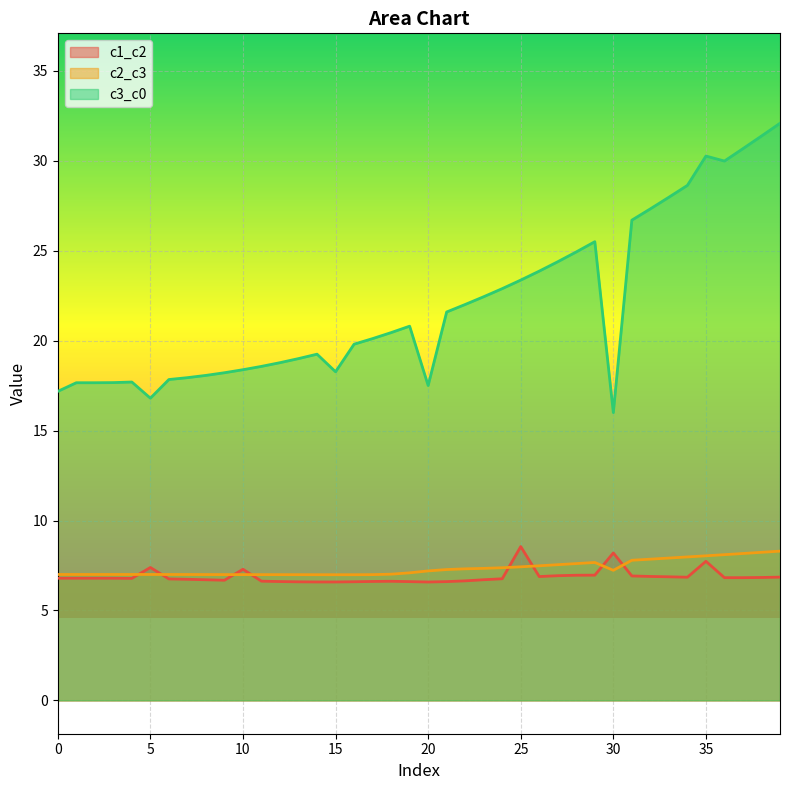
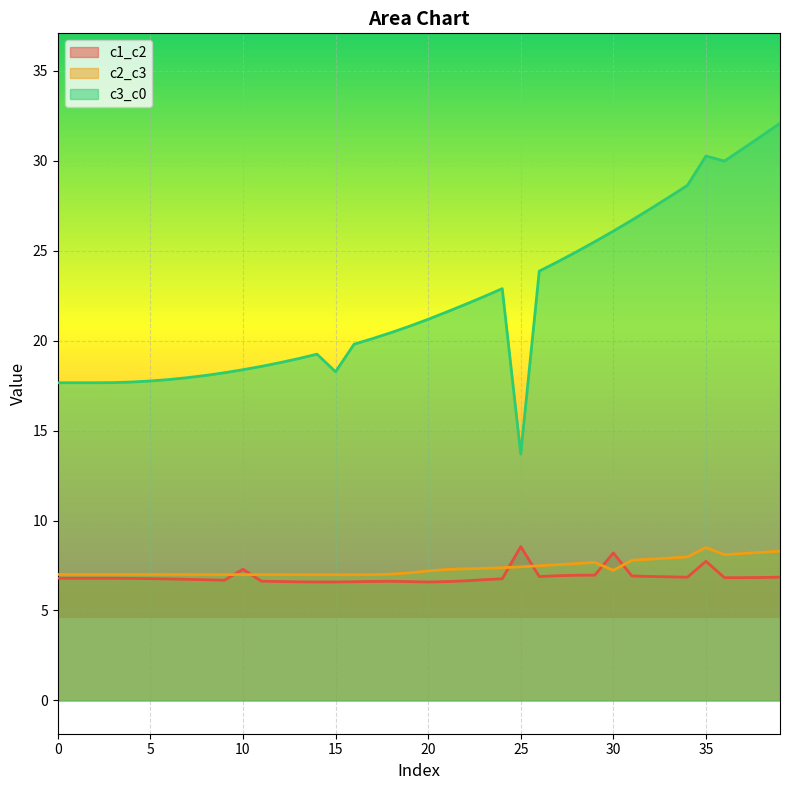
  {
    "c1_c2": {
      "0": 6.8,
-     "5": 7.4,
+     "5": 6.8,
      "10": 7.3,
      "15": 6.6,
      "20": 6.6,
      "25": 8.6,
      "30": 8.2,
      "35": 7.7
    },
    "c2_c3": {
      "0": 7.0,
      "5": 7.0,
      "10": 7.0,
      "15": 7.0,
      "20": 7.2,
      "25": 7.4,
      "30": 7.2,
-     "35": 8.0
+     "35": 8.5
    },
    "c3_c0": {
-     "0": 17.2,
-     "5": 16.8,
+     "0": 17.7,
+     "5": 17.8,
      "10": 18.4,
      "15": 18.3,
-     "20": 17.5,
-     "25": 23.4,
-     "30": 16.0,
+     "20": 21.2,
+     "25": 13.7,
+     "30": 26.1,
      "35": 30.3
    }
  }
